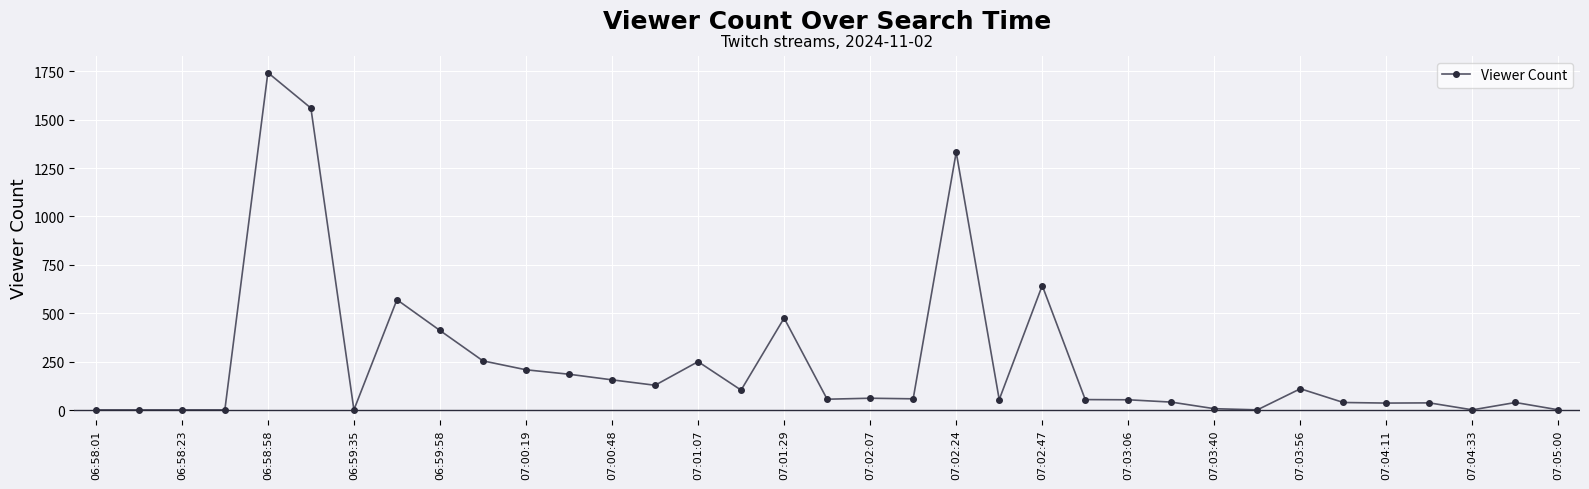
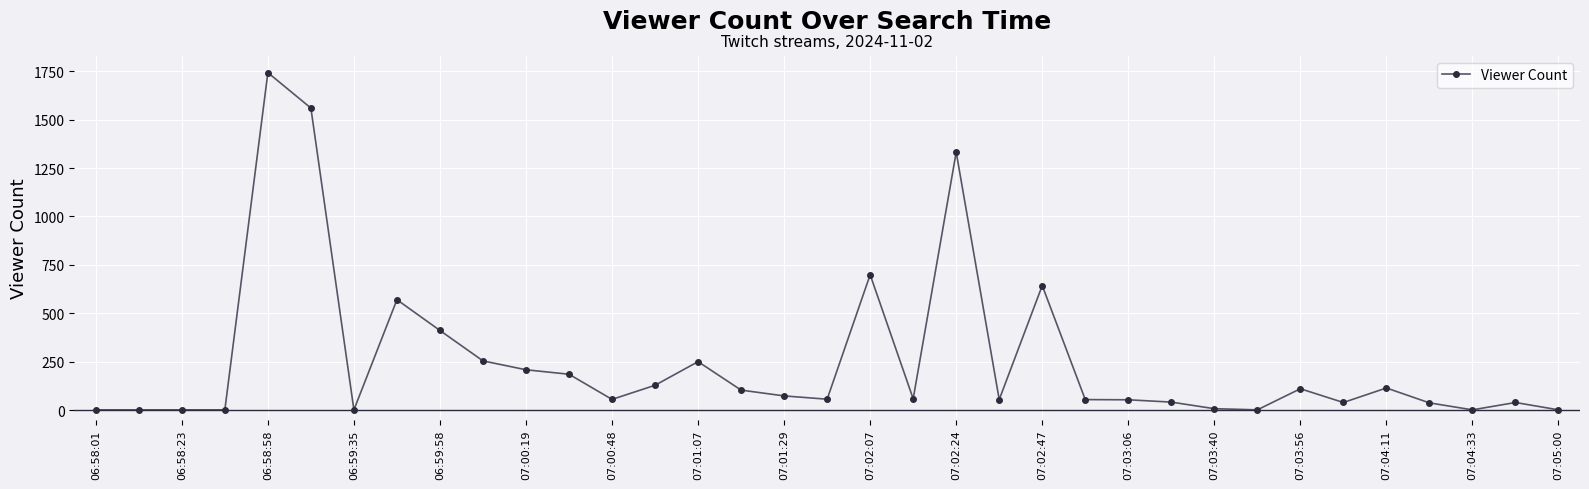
  {
    "06:58:01": 0,
    "06:58:23": 0,
    "06:58:58": 1740,
    "06:59:35": 0,
    "06:59:58": 410,
    "07:00:19": 210,
-   "07:00:48": 160,
+   "07:00:48": 60,
    "07:01:07": 250,
-   "07:01:29": 480,
-   "07:02:07": 60,
+   "07:01:29": 70,
+   "07:02:07": 700,
    "07:02:24": 1330,
    "07:02:47": 640,
    "07:03:06": 50,
    "07:03:40": 10,
    "07:03:56": 110,
-   "07:04:11": 40,
+   "07:04:11": 110,
    "07:04:33": 0,
    "07:05:00": 0
  }
